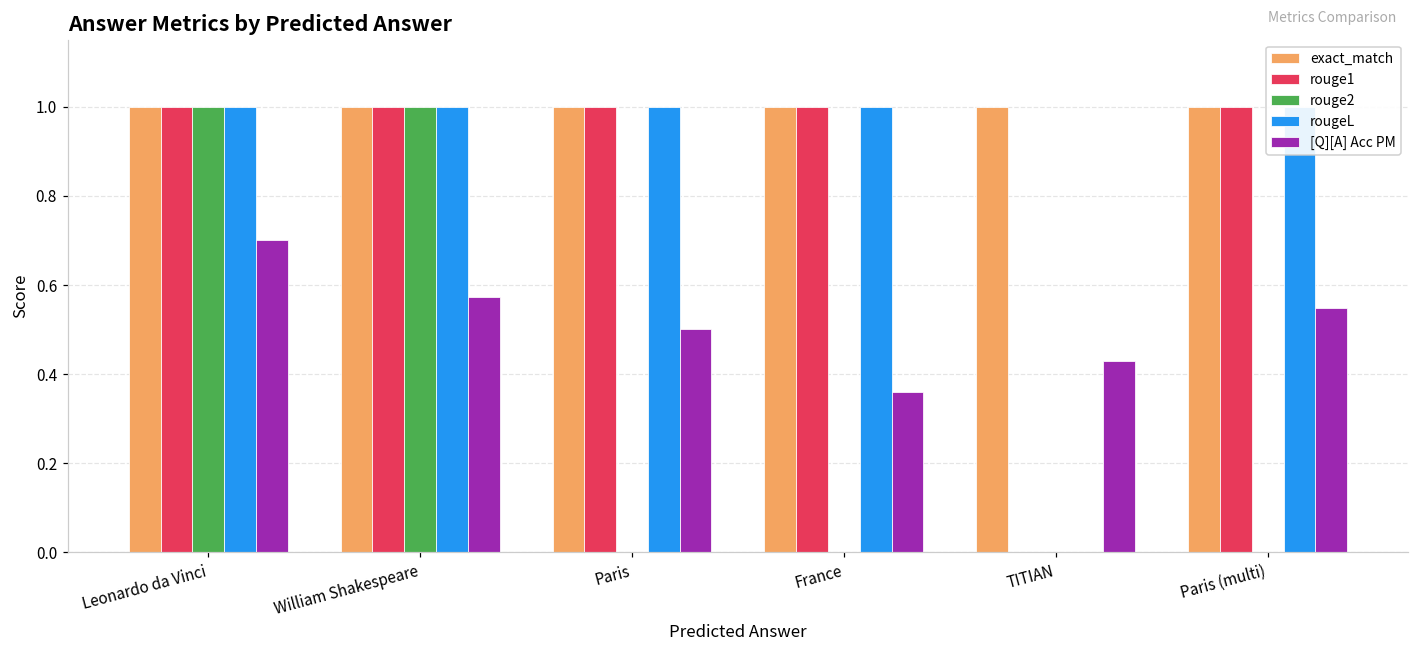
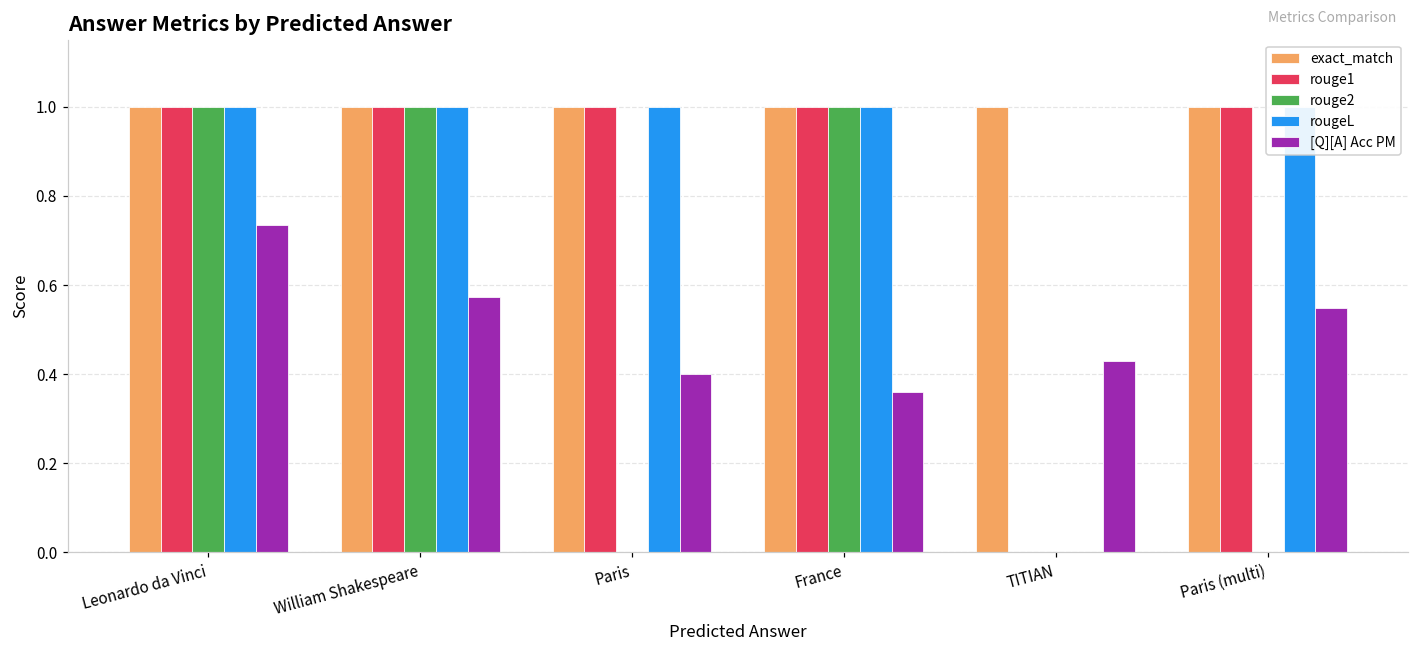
  {
    "exact_match": {
      "Leonardo da Vinci": 1.00,
      "William Shakespeare": 1.00,
      "Paris": 1.00,
      "France": 1.00,
      "TITIAN": 1.00,
      "Paris (multi)": 1.00
    },
    "rouge1": {
      "Leonardo da Vinci": 1.00,
      "William Shakespeare": 1.00,
      "Paris": 1.00,
      "France": 1.00,
      "TITIAN": 0.00,
      "Paris (multi)": 1.00
    },
    "rouge2": {
      "Leonardo da Vinci": 1,
      "William Shakespeare": 1,
      "Paris": 0,
-     "France": 0,
+     "France": 1,
      "TITIAN": 0,
      "Paris (multi)": 0
    },
    "rougeL": {
      "Leonardo da Vinci": 1.00,
      "William Shakespeare": 1.00,
      "Paris": 1.00,
      "France": 1.00,
      "TITIAN": 0.00
    },
    "[Q][A] Acc PM": {
-     "Leonardo da Vinci": 0.70,
+     "Leonardo da Vinci": 0.73,
      "William Shakespeare": 0.57,
-     "Paris": 0.5,
+     "Paris": 0.4,
      "France": 0.36,
      "TITIAN": 0.43,
      "Paris (multi)": 0.55
    }
  }
